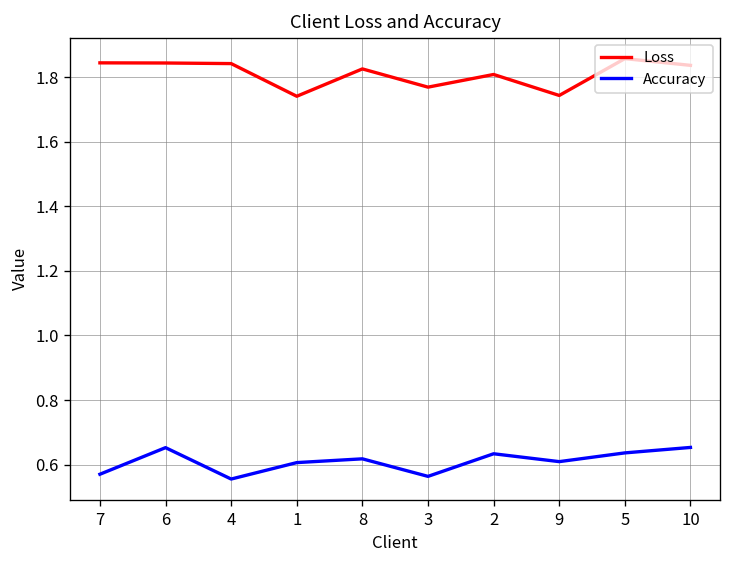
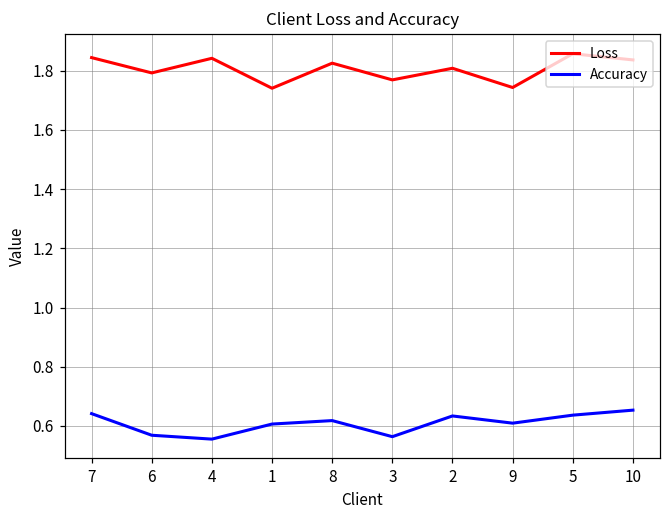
  {
    "Loss": {
      "7": 1.84,
-     "6": 1.84,
+     "6": 1.79,
      "4": 1.84,
      "1": 1.74,
      "8": 1.83,
      "3": 1.77,
      "2": 1.81,
      "9": 1.74
    },
    "Accuracy": {
-     "7": 0.57,
-     "6": 0.65,
+     "7": 0.64,
+     "6": 0.57,
      "4": 0.56,
      "1": 0.61,
      "8": 0.62,
      "3": 0.56,
      "2": 0.63,
      "9": 0.61,
      "5": 0.64,
      "10": 0.65
    }
  }
